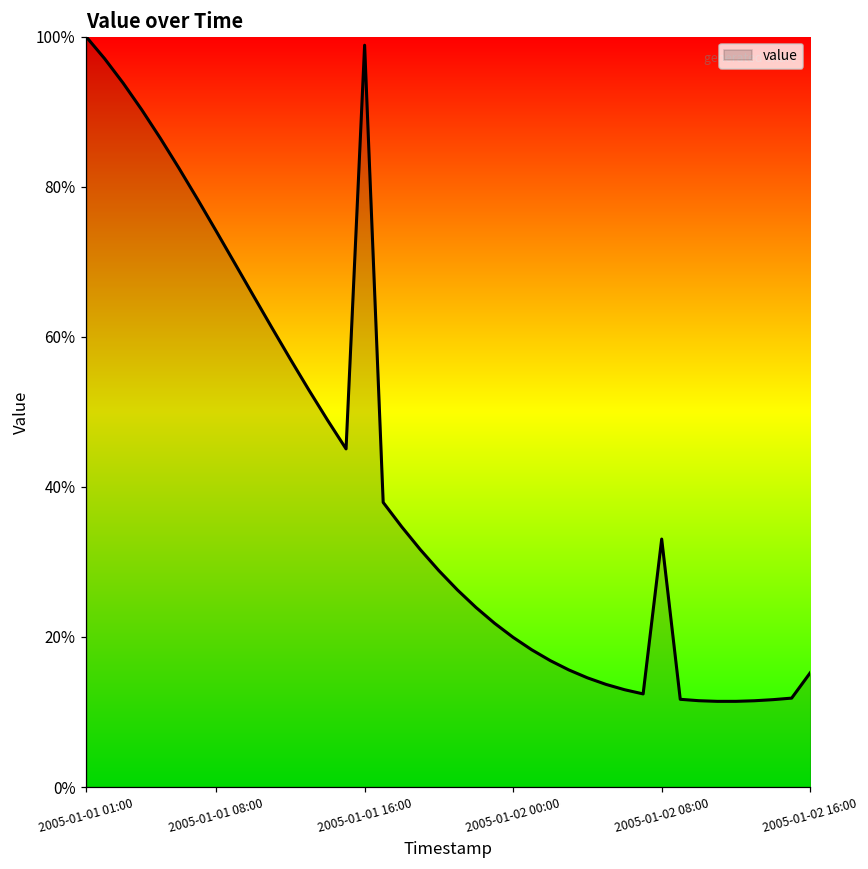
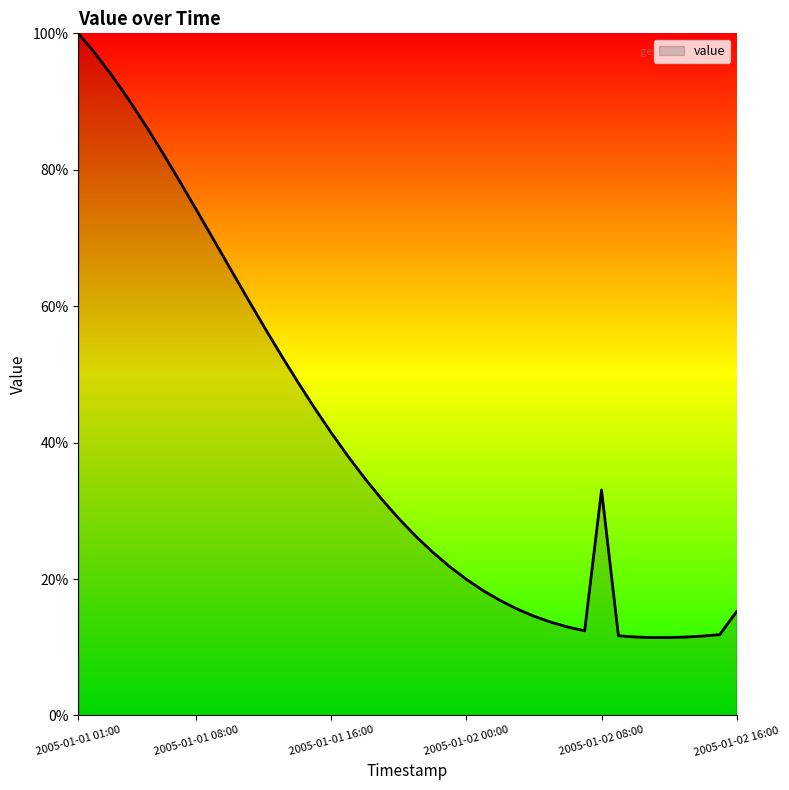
  {
    "2005-01-01 01:00": "100%",
    "2005-01-01 08:00": "74%",
-   "2005-01-01 16:00": "99%",
+   "2005-01-01 16:00": "41%",
    "2005-01-02 00:00": "20%",
    "2005-01-02 08:00": "33%",
    "2005-01-02 16:00": "15%"
  }
